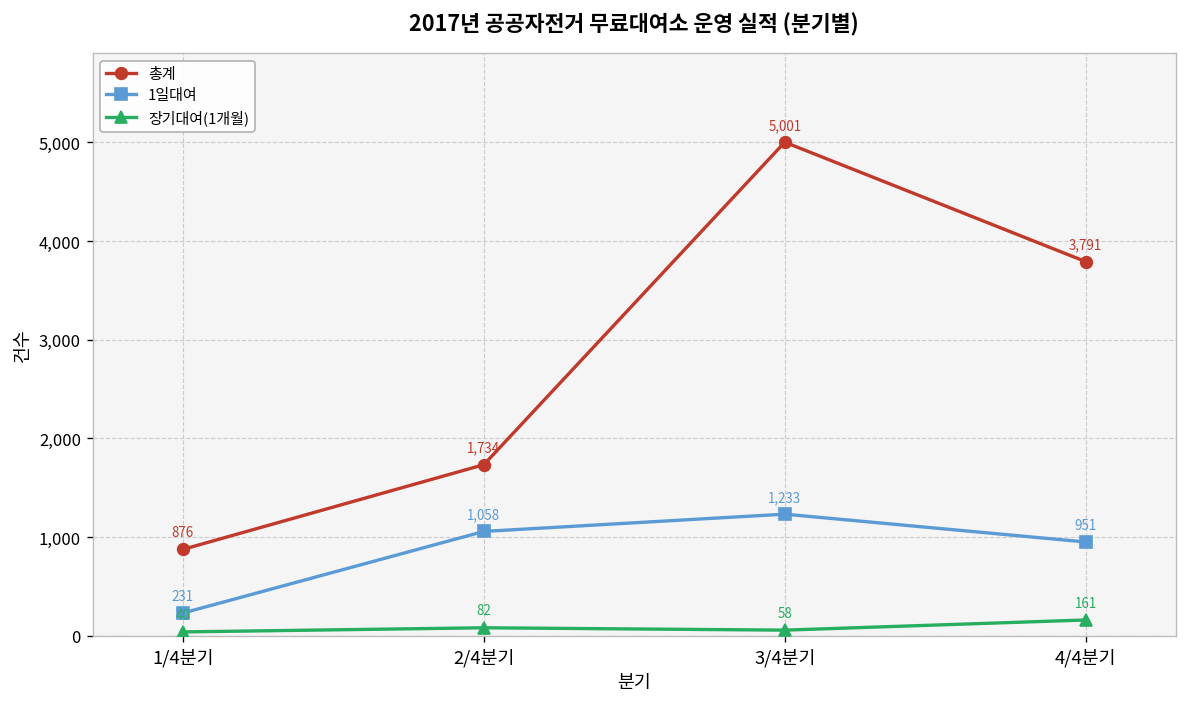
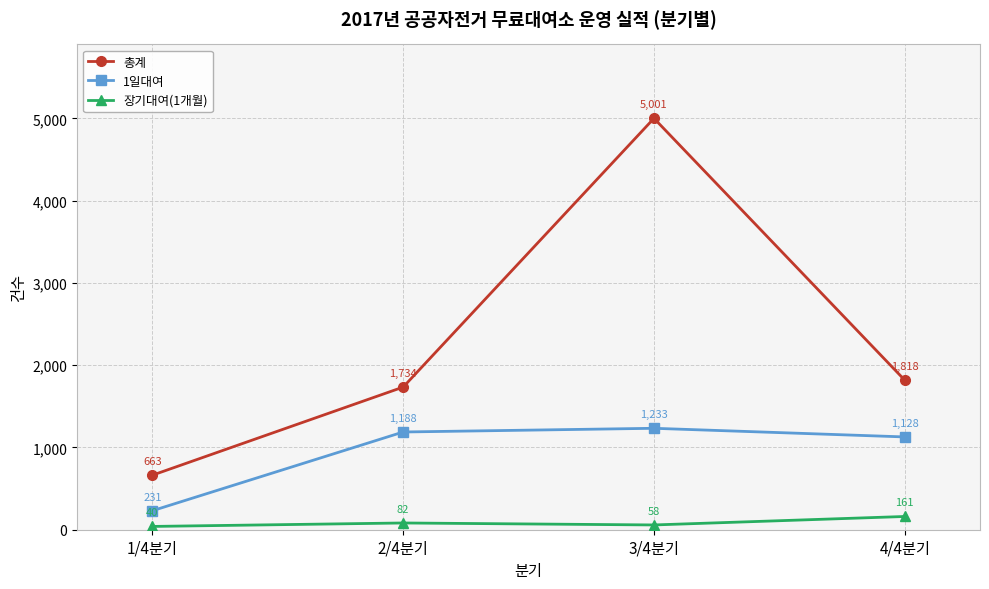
  {
    "총계": {
-     "1/4분기": "876",
+     "1/4분기": "663",
      "2/4분기": "1,734",
      "3/4분기": "5,001",
-     "4/4분기": "3,791"
+     "4/4분기": "1,818"
    },
    "1일대여": {
      "1/4분기": "231",
-     "2/4분기": "1,058",
+     "2/4분기": "1,188",
      "3/4분기": "1,233",
-     "4/4분기": "951"
+     "4/4분기": "1,128"
    },
    "장기대여(1개월)": {
      "2/4분기": "82",
      "3/4분기": "58",
      "4/4분기": "161"
    }
  }
